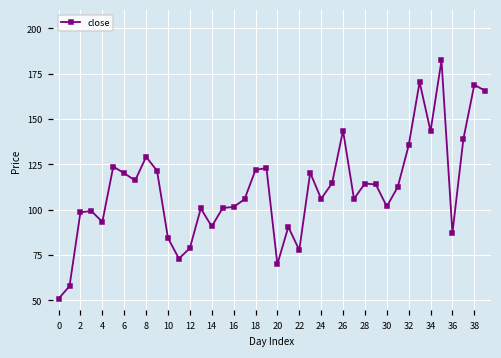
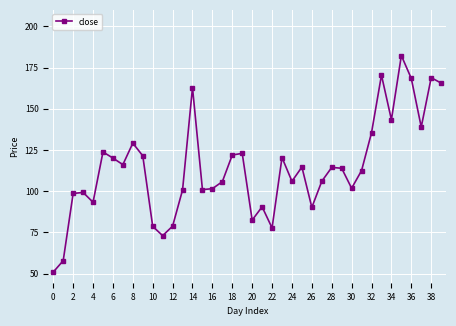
  {
    "0": 51,
    "2": 99,
    "4": 93,
    "6": 120,
    "8": 129,
-   "10": 84,
+   "10": 79,
    "12": 79,
-   "14": 91,
+   "14": 163,
    "16": 102,
    "18": 122,
-   "20": 70,
+   "20": 82,
    "22": 78,
    "24": 106,
-   "26": 144,
+   "26": 90,
    "28": 114,
    "30": 102,
    "32": 135,
    "34": 143,
-   "36": 87,
+   "36": 168,
    "38": 169
  }
